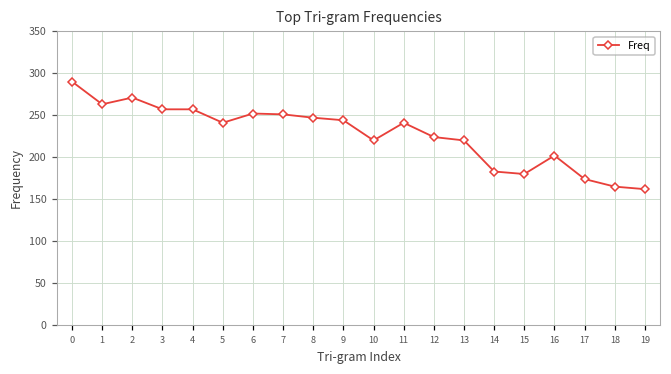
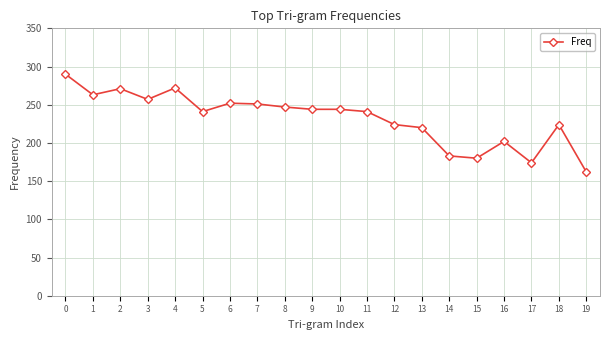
  {
    "0": 290,
    "1": 260,
    "2": 270,
    "3": 260,
-   "4": 260,
+   "4": 270,
    "5": 240,
    "6": 250,
    "7": 250,
    "8": 250,
    "9": 240,
-   "10": 220,
+   "10": 240,
    "11": 240,
    "12": 220,
    "13": 220,
    "14": 180,
    "15": 180,
    "16": 200,
    "17": 170,
-   "18": 170,
+   "18": 220,
    "19": 160
  }
